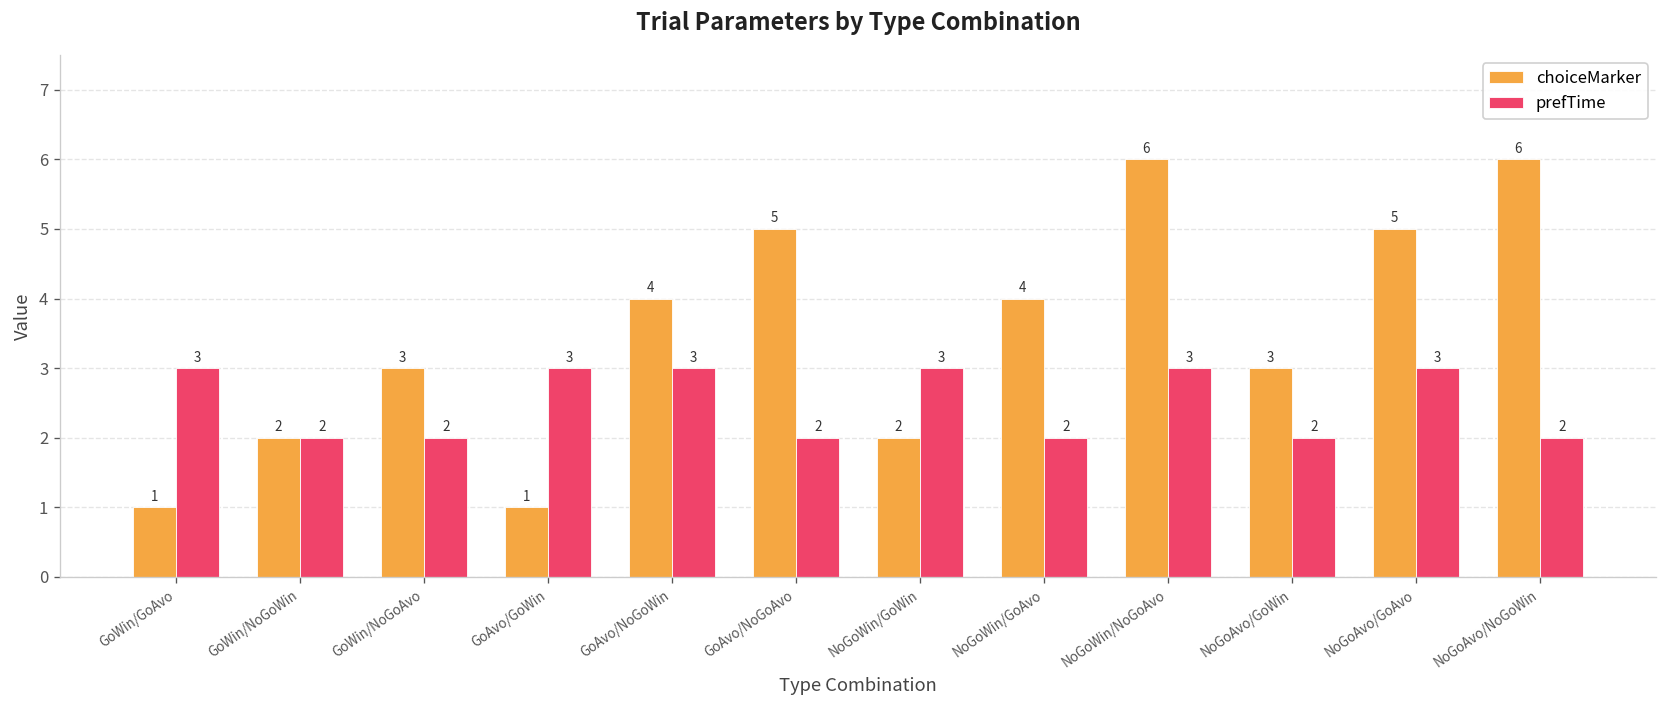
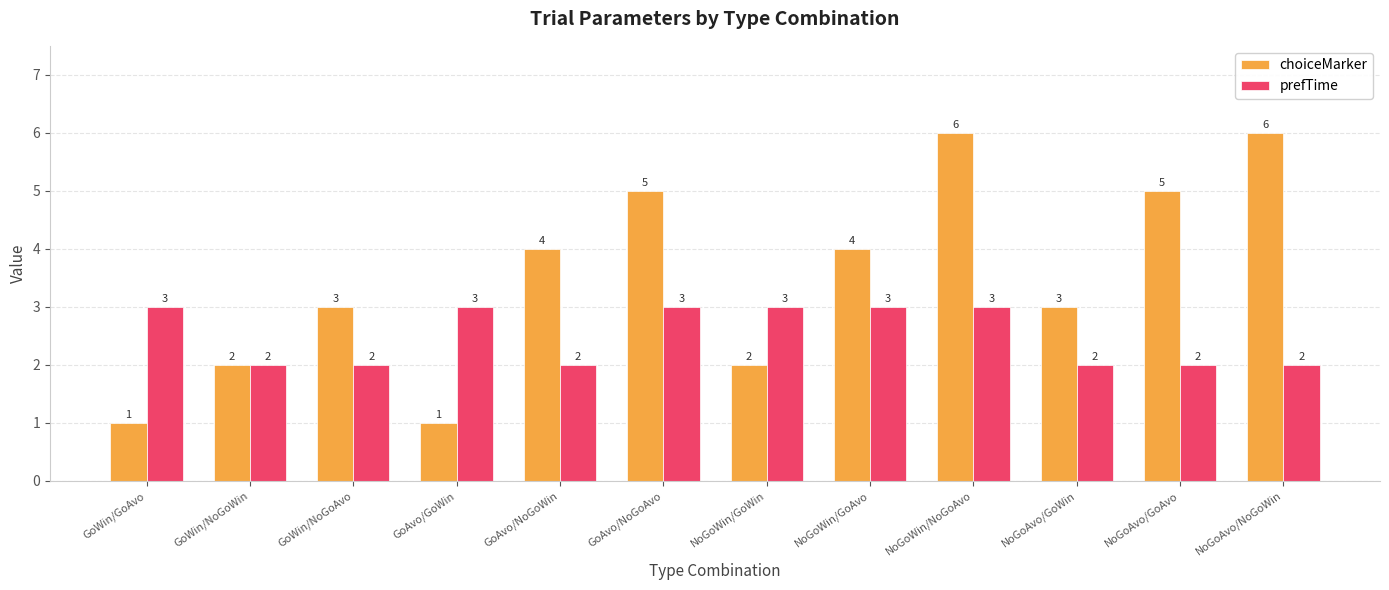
  {
    "choiceMarker": {
      "GoWin/GoAvo": 1,
      "GoWin/NoGoWin": 2,
      "GoWin/NoGoAvo": 3,
      "GoAvo/GoWin": 1,
      "GoAvo/NoGoWin": 4,
      "GoAvo/NoGoAvo": 5,
      "NoGoWin/GoWin": 2,
      "NoGoWin/GoAvo": 4,
      "NoGoWin/NoGoAvo": 6,
      "NoGoAvo/GoWin": 3,
      "NoGoAvo/GoAvo": 5,
      "NoGoAvo/NoGoWin": 6
    },
    "prefTime": {
      "GoWin/GoAvo": 3,
      "GoWin/NoGoWin": 2,
      "GoWin/NoGoAvo": 2,
      "GoAvo/GoWin": 3,
-     "GoAvo/NoGoWin": 3,
-     "GoAvo/NoGoAvo": 2,
+     "GoAvo/NoGoWin": 2,
+     "GoAvo/NoGoAvo": 3,
      "NoGoWin/GoWin": 3,
-     "NoGoWin/GoAvo": 2,
+     "NoGoWin/GoAvo": 3,
      "NoGoWin/NoGoAvo": 3,
      "NoGoAvo/GoWin": 2,
-     "NoGoAvo/GoAvo": 3,
+     "NoGoAvo/GoAvo": 2,
      "NoGoAvo/NoGoWin": 2
    }
  }
